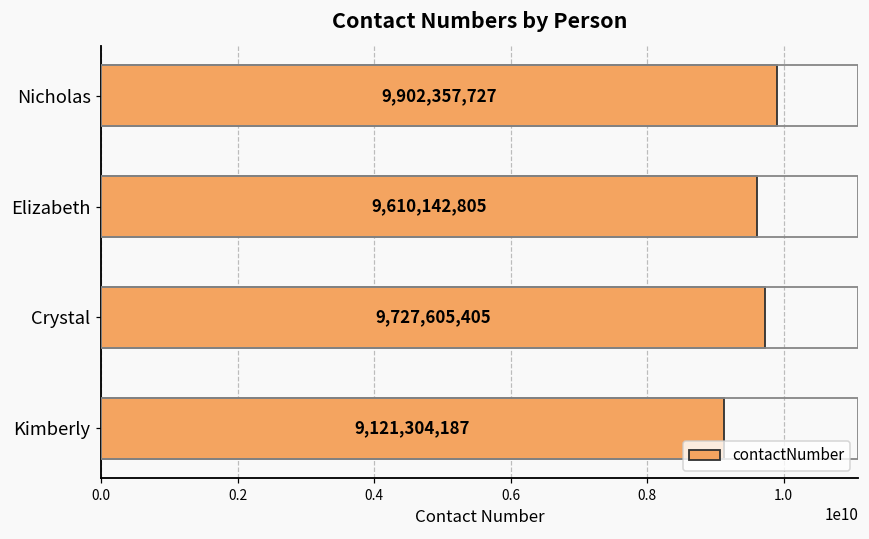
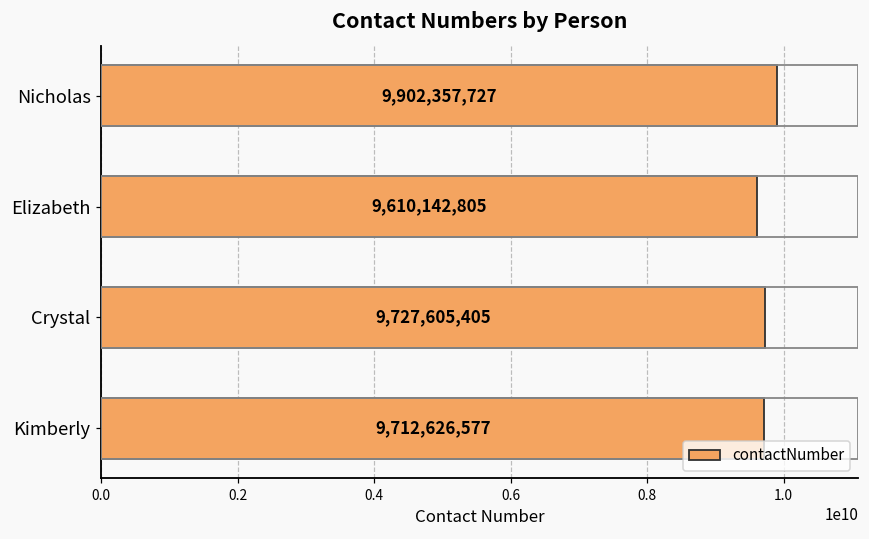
  {
    "Nicholas": "9,902,357,727",
    "Elizabeth": "9,610,142,805",
    "Crystal": "9,727,605,405",
-   "Kimberly": "9,121,304,187"
+   "Kimberly": "9,712,626,577"
  }
